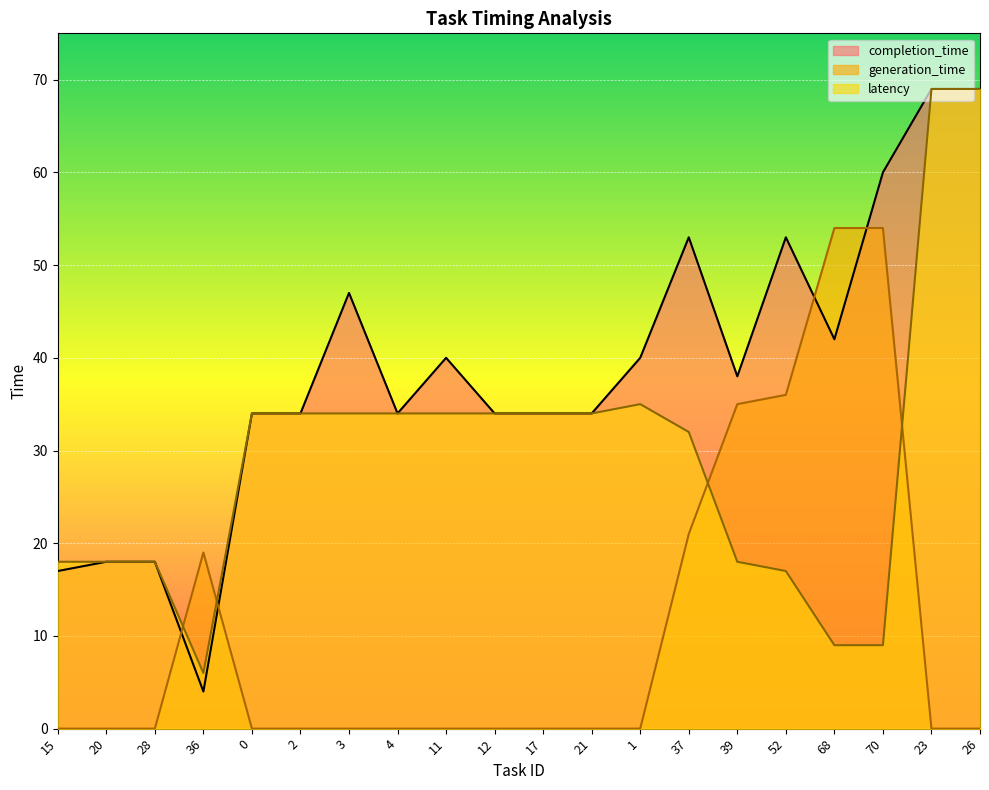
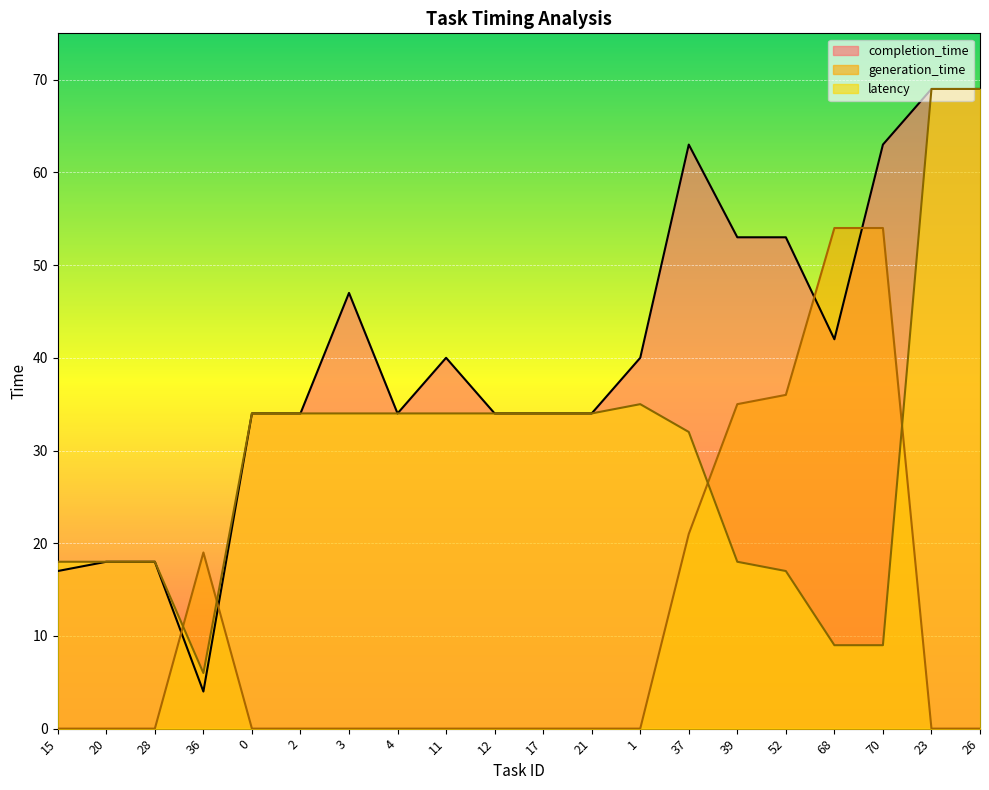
  {
    "completion_time": {
      "15": 17,
      "36": 4,
      "3": 47,
      "11": 40,
      "1": 40,
-     "37": 53,
-     "39": 38,
+     "37": 63,
+     "39": 53,
      "52": 53,
      "68": 42,
-     "70": 60
+     "70": 63
    }
  }
